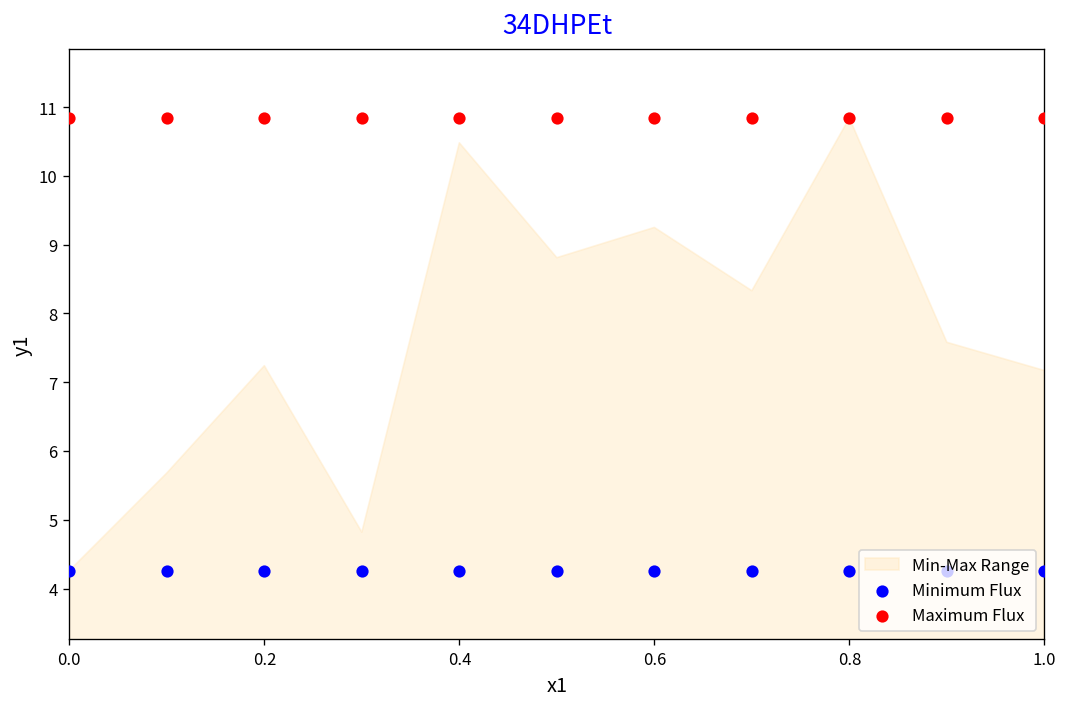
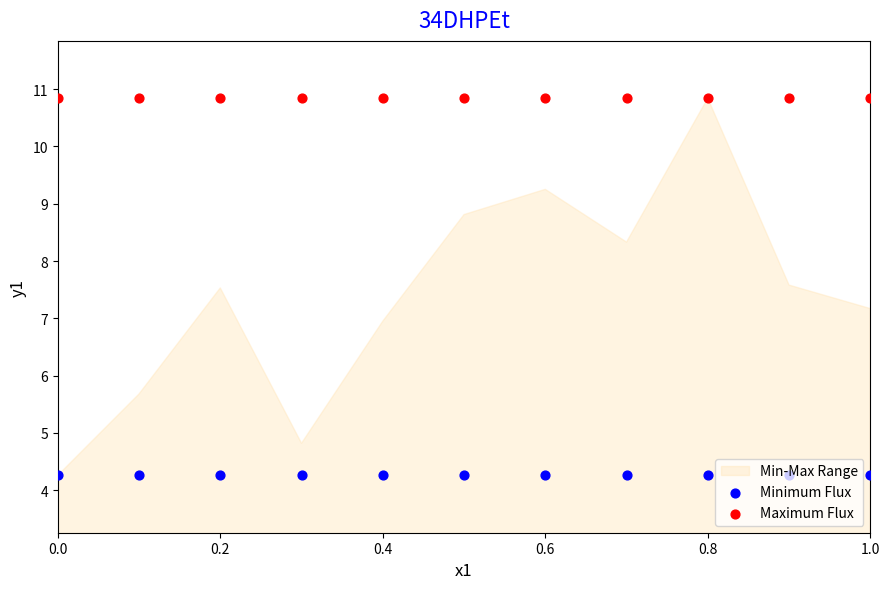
  {
    "Min-Max Range": {
-     "0.2": 7.2,
-     "0.4": 10.5,
+     "0.2": 7.5,
+     "0.4": 7.0,
      "0.6": 9.3,
      "1.0": 7.2
    }
  }
